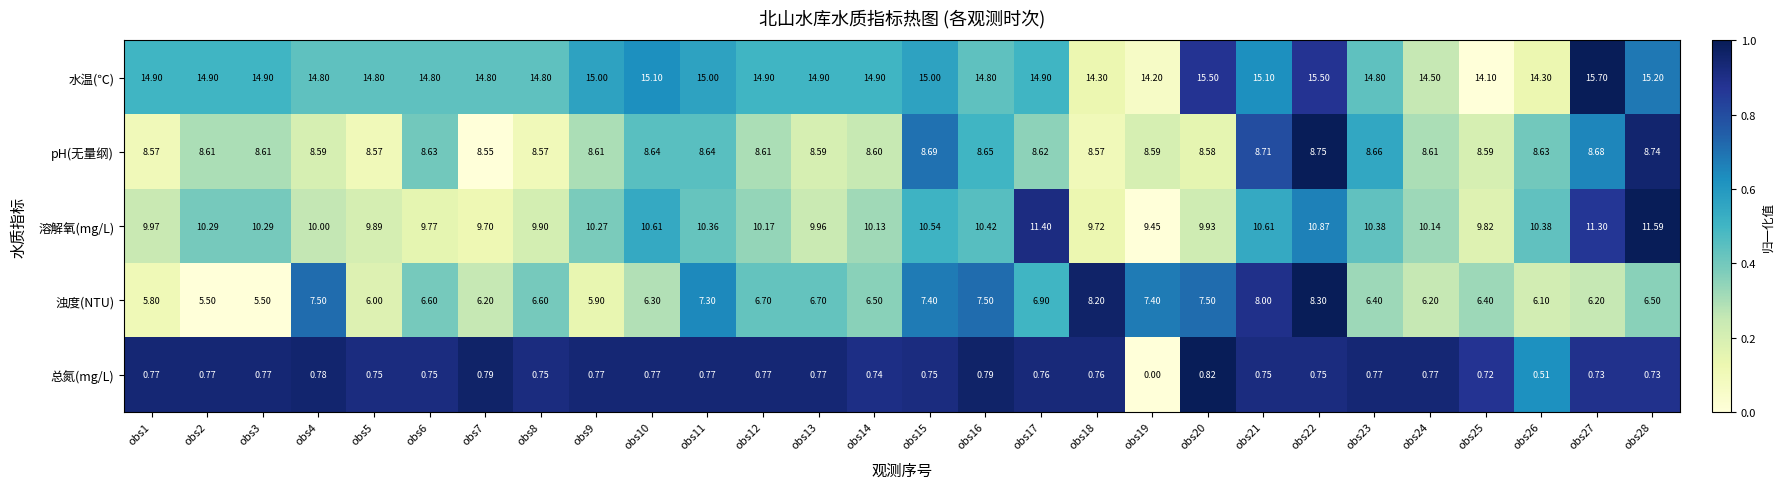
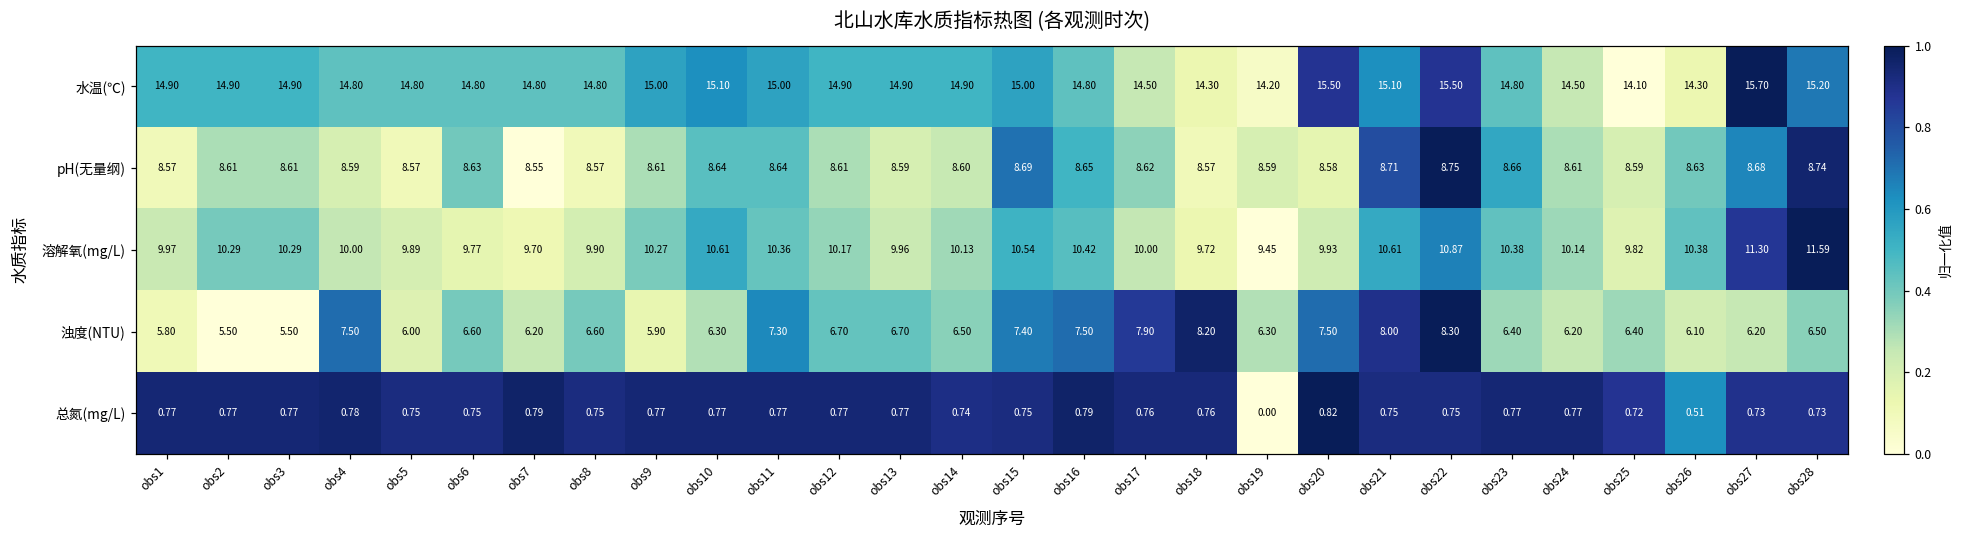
  {
    "水温(℃)": {
      "obs1": 14.90,
      "obs2": 14.90,
      "obs3": 14.90,
      "obs4": 14.80,
      "obs5": 14.80,
      "obs6": 14.80,
      "obs7": 14.80,
      "obs8": 14.80,
      "obs9": 15.00,
      "obs10": 15.10,
      "obs11": 15.00,
      "obs12": 14.90,
      "obs13": 14.90,
      "obs14": 14.90,
      "obs15": 15.00,
      "obs16": 14.80,
-     "obs17": 14.90,
+     "obs17": 14.50,
      "obs18": 14.30,
      "obs19": 14.20,
      "obs20": 15.50,
      "obs21": 15.10,
      "obs22": 15.50,
      "obs23": 14.80,
      "obs24": 14.50,
      "obs25": 14.10,
      "obs26": 14.30,
      "obs27": 15.70,
      "obs28": 15.20
    },
    "pH(无量纲)": {
      "obs1": 8.57,
      "obs2": 8.61,
      "obs3": 8.61,
      "obs4": 8.59,
      "obs5": 8.57,
      "obs6": 8.63,
      "obs7": 8.55,
      "obs8": 8.57,
      "obs9": 8.61,
      "obs10": 8.64,
      "obs11": 8.64,
      "obs12": 8.61,
      "obs13": 8.59,
      "obs14": 8.60,
      "obs15": 8.69,
      "obs16": 8.65,
      "obs17": 8.62,
      "obs18": 8.57,
      "obs19": 8.59,
      "obs20": 8.58,
      "obs21": 8.71,
      "obs22": 8.75,
      "obs23": 8.66,
      "obs24": 8.61,
      "obs25": 8.59,
      "obs26": 8.63,
      "obs27": 8.68,
      "obs28": 8.74
    },
    "溶解氧(mg/L)": {
      "obs1": 9.97,
      "obs2": 10.29,
      "obs3": 10.29,
      "obs4": 10.00,
      "obs5": 9.89,
      "obs6": 9.77,
      "obs7": 9.70,
      "obs8": 9.90,
      "obs9": 10.27,
      "obs10": 10.61,
      "obs11": 10.36,
      "obs12": 10.17,
      "obs13": 9.96,
      "obs14": 10.13,
      "obs15": 10.54,
      "obs16": 10.42,
-     "obs17": 11.40,
+     "obs17": 10.00,
      "obs18": 9.72,
      "obs19": 9.45,
      "obs20": 9.93,
      "obs21": 10.61,
      "obs22": 10.87,
      "obs23": 10.38,
      "obs24": 10.14,
      "obs25": 9.82,
      "obs26": 10.38,
      "obs27": 11.30,
      "obs28": 11.59
    },
    "浊度(NTU)": {
      "obs1": 5.80,
      "obs2": 5.50,
      "obs3": 5.50,
      "obs4": 7.50,
      "obs5": 6.00,
      "obs6": 6.60,
      "obs7": 6.20,
      "obs8": 6.60,
      "obs9": 5.90,
      "obs10": 6.30,
      "obs11": 7.30,
      "obs12": 6.70,
      "obs13": 6.70,
      "obs14": 6.50,
      "obs15": 7.40,
      "obs16": 7.50,
-     "obs17": 6.90,
+     "obs17": 7.90,
      "obs18": 8.20,
-     "obs19": 7.40,
+     "obs19": 6.30,
      "obs20": 7.50,
      "obs21": 8.00,
      "obs22": 8.30,
      "obs23": 6.40,
      "obs24": 6.20,
      "obs25": 6.40,
      "obs26": 6.10,
      "obs27": 6.20,
      "obs28": 6.50
    },
    "总氮(mg/L)": {
      "obs1": 0.77,
      "obs2": 0.77,
      "obs3": 0.77,
      "obs4": 0.78,
      "obs5": 0.75,
      "obs6": 0.75,
      "obs7": 0.79,
      "obs8": 0.75,
      "obs9": 0.77,
      "obs10": 0.77,
      "obs11": 0.77,
      "obs12": 0.77,
      "obs13": 0.77,
      "obs14": 0.74,
      "obs15": 0.75,
      "obs16": 0.79,
      "obs17": 0.76,
      "obs18": 0.76,
      "obs19": 0.00,
      "obs20": 0.82,
      "obs21": 0.75,
      "obs22": 0.75,
      "obs23": 0.77,
      "obs24": 0.77,
      "obs25": 0.72,
      "obs26": 0.51,
      "obs27": 0.73,
      "obs28": 0.73
    }
  }
